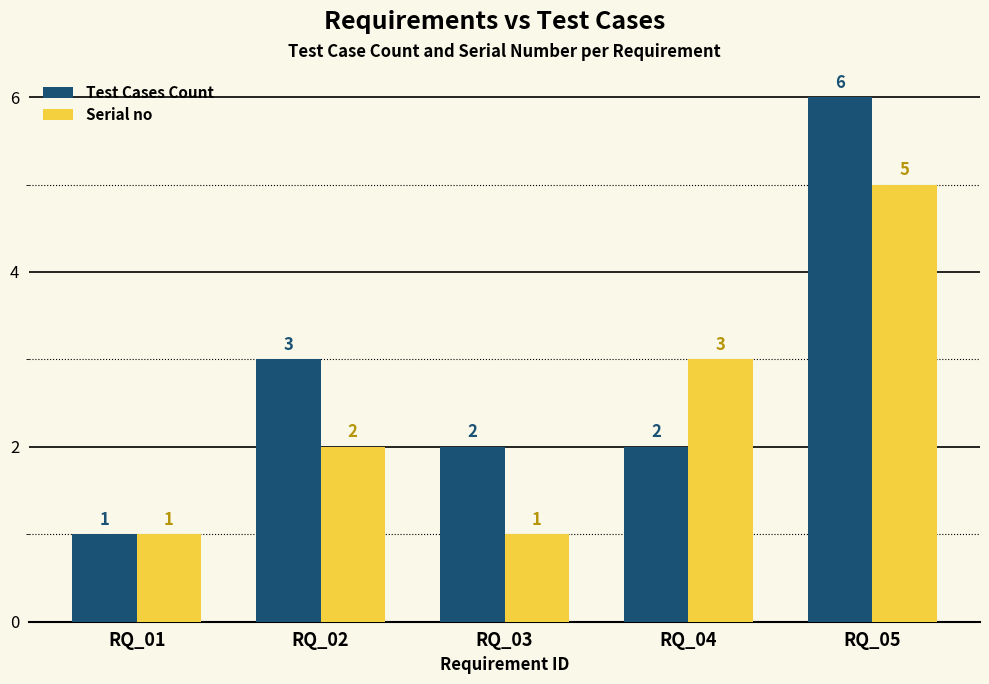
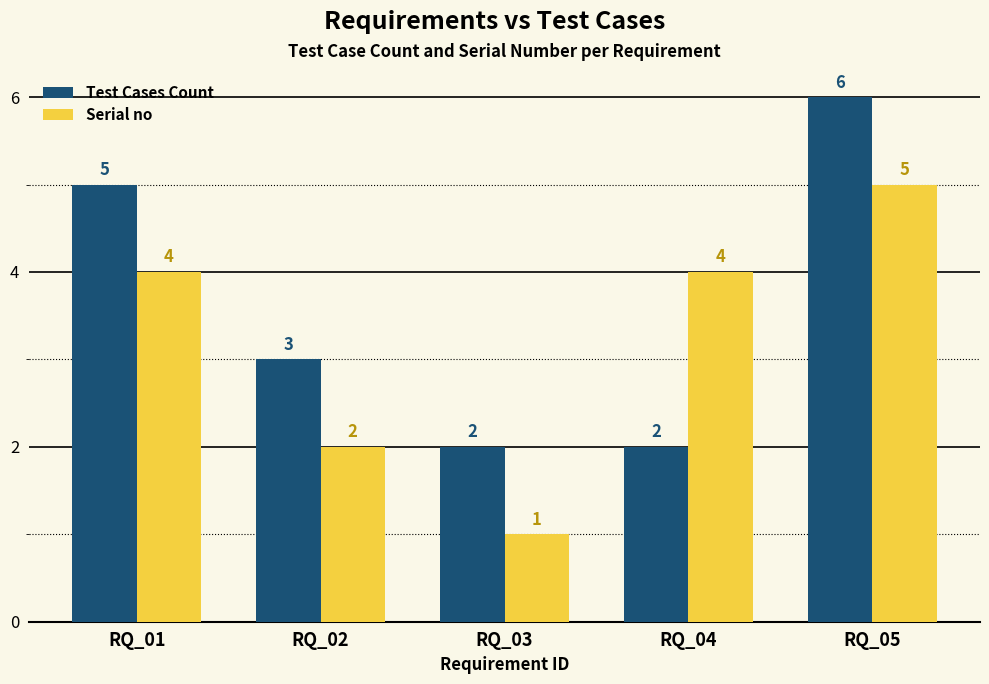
  {
    "Test Cases Count": {
-     "RQ_01": 1,
+     "RQ_01": 5,
      "RQ_02": 3,
      "RQ_03": 2,
      "RQ_04": 2,
      "RQ_05": 6
    },
    "Serial no": {
-     "RQ_01": 1,
+     "RQ_01": 4,
      "RQ_02": 2,
      "RQ_03": 1,
-     "RQ_04": 3,
+     "RQ_04": 4,
      "RQ_05": 5
    }
  }
